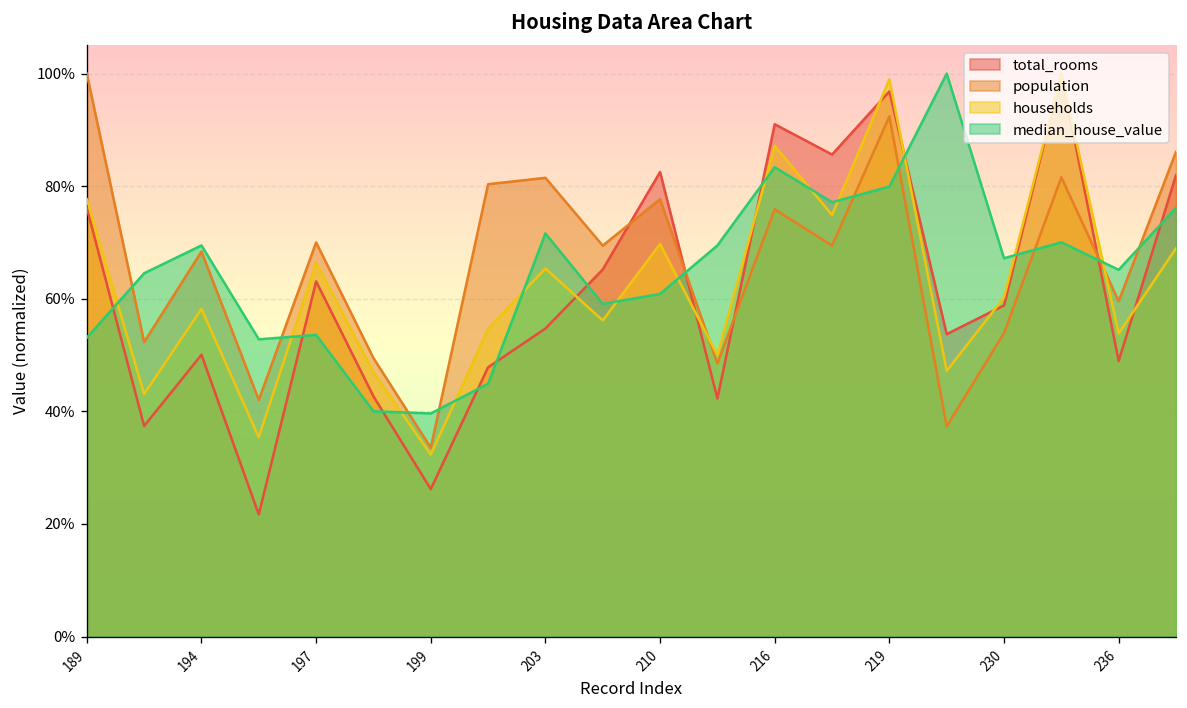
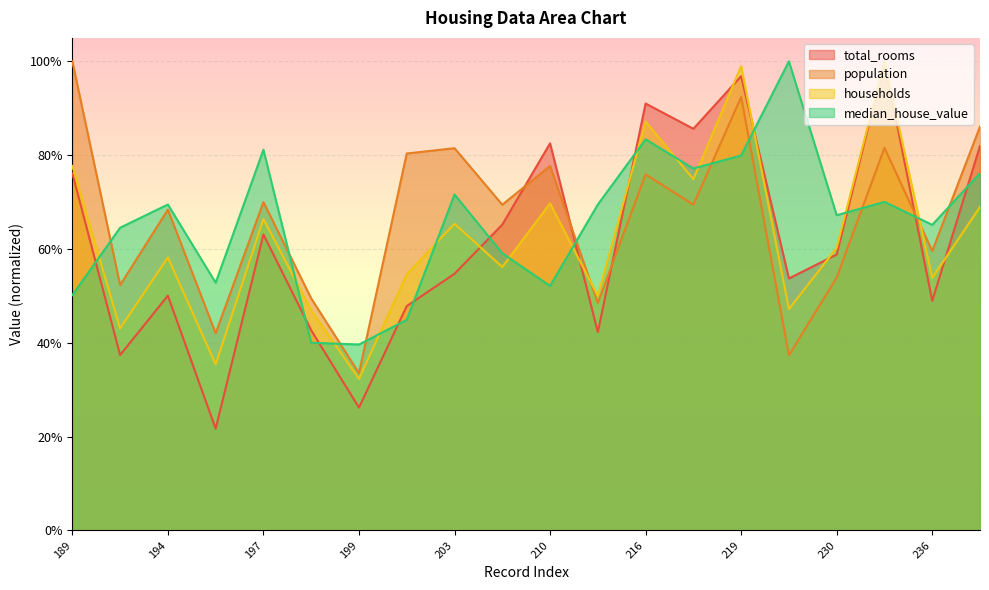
  {
    "median_house_value": {
-     "189": "53%",
+     "189": "50%",
      "194": "69%",
-     "197": "54%",
+     "197": "81%",
      "199": "40%",
      "203": "72%",
-     "210": "61%",
+     "210": "52%",
      "216": "83%",
      "219": "80%",
      "230": "67%",
      "236": "65%"
    }
  }
